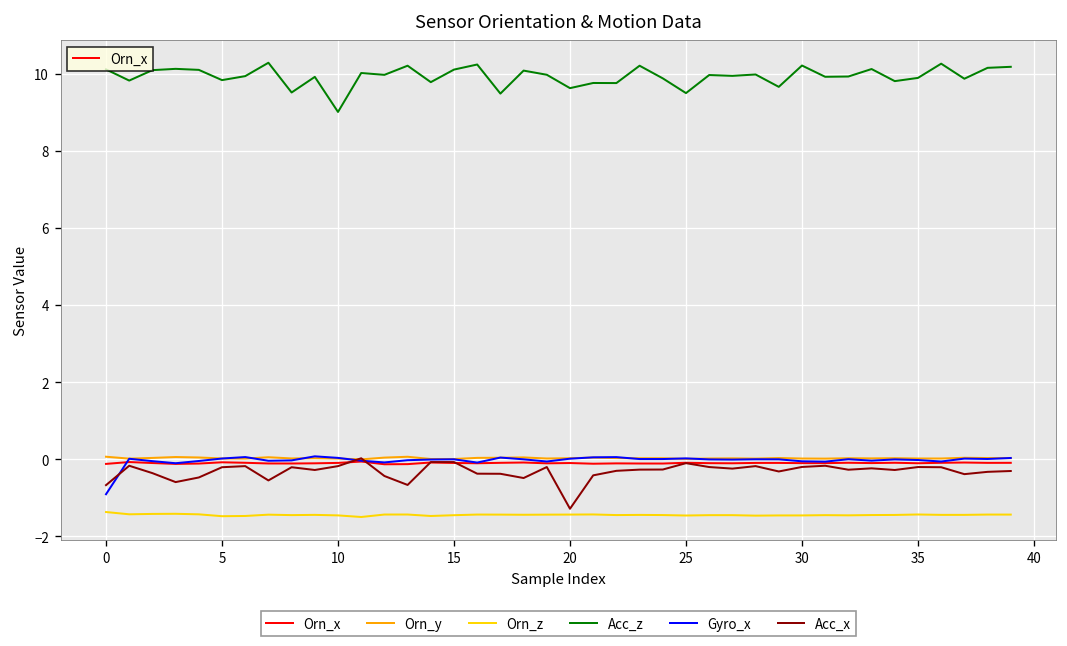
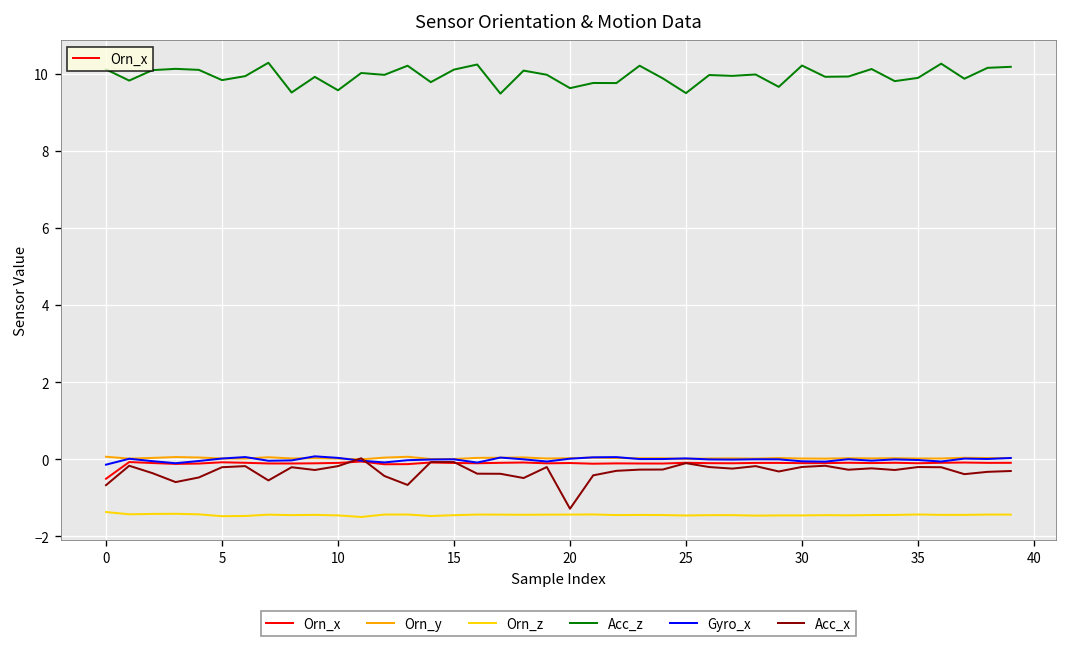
  {
    "Orn_x": {
-     "0": -0.1,
+     "0": -0.5,
      "5": -0.1,
      "10": -0.1,
      "20": -0.1,
      "35": -0.1
    },
    "Acc_z": {
      "0": 10.1,
      "5": 9.8,
-     "10": 9.0,
+     "10": 9.6,
      "15": 10.1,
      "20": 9.6,
      "25": 9.5,
      "30": 10.2,
      "35": 9.9
    },
    "Gyro_x": {
-     "0": -0.9
+     "0": -0.1
    },
    "Acc_x": {
      "0": -0.7,
      "5": -0.2,
      "10": -0.2,
      "20": -1.3,
      "30": -0.2,
      "35": -0.2
    }
  }
